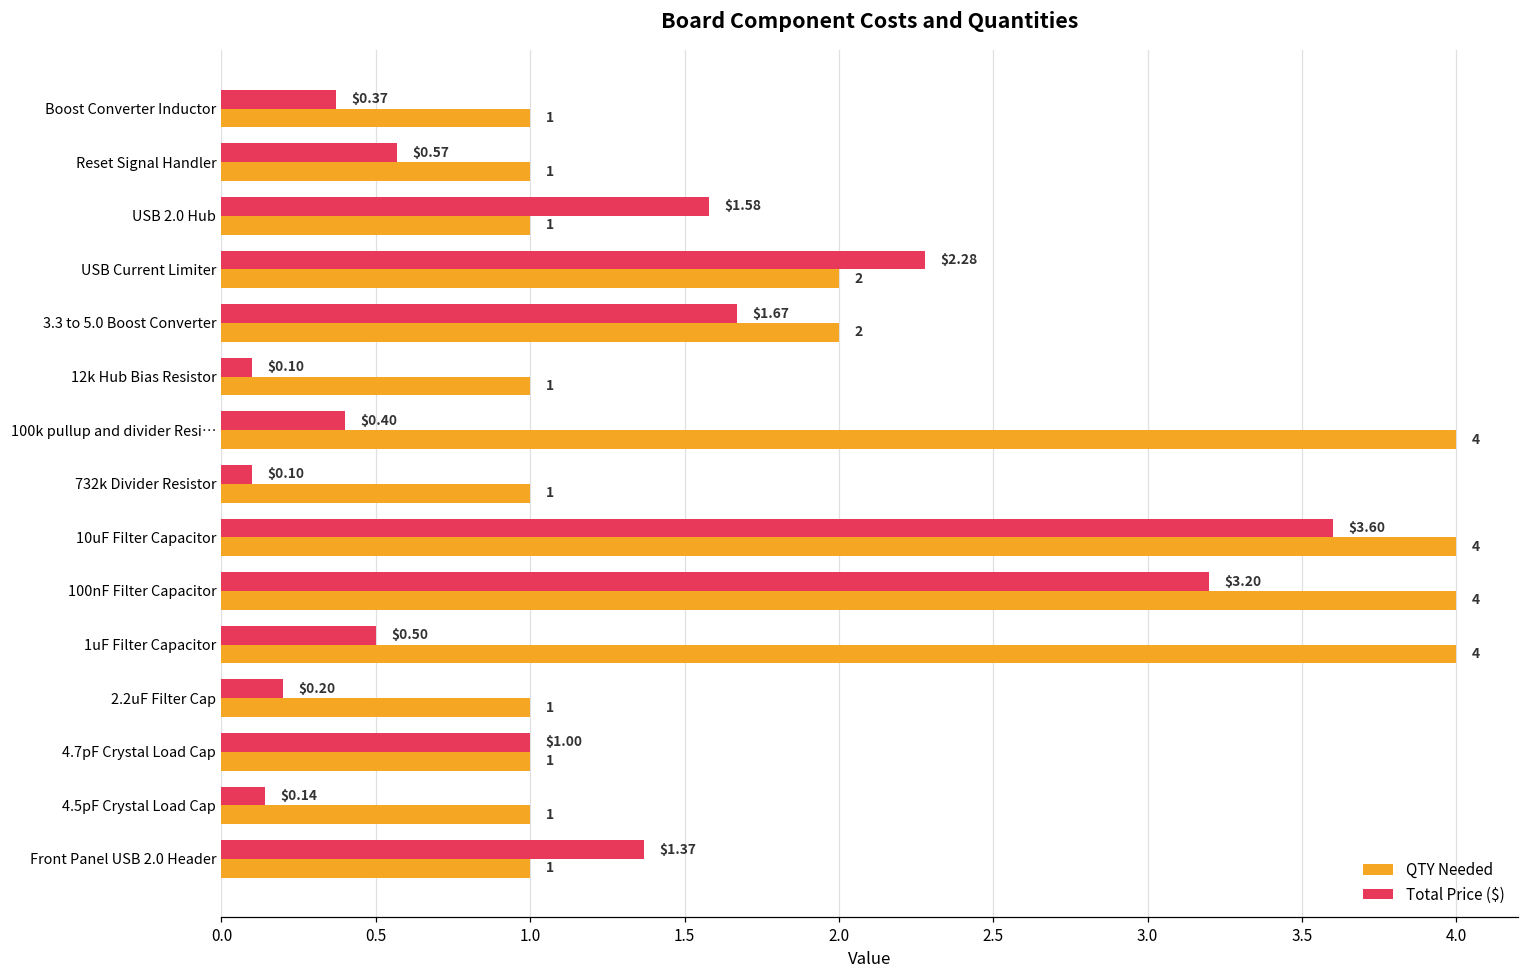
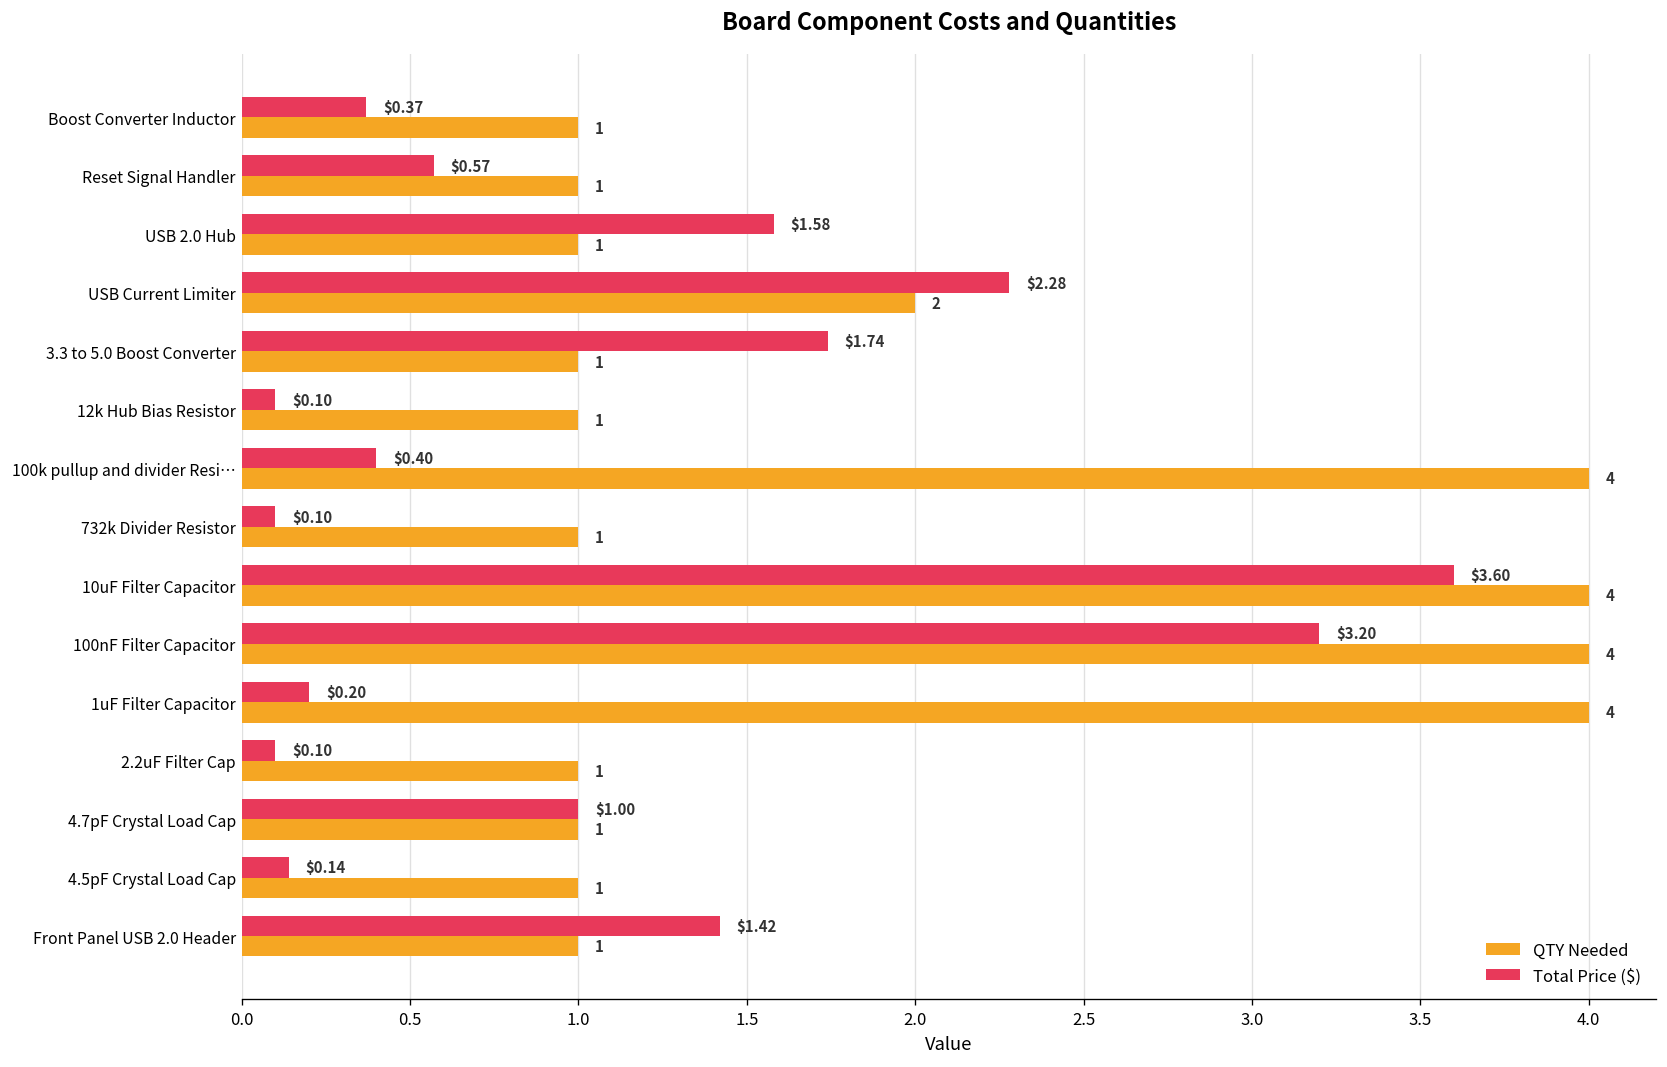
  {
    "QTY Needed": {
      "Boost Converter Inductor": "1",
      "Reset Signal Handler": "1",
      "USB 2.0 Hub": "1",
      "USB Current Limiter": "2",
-     "3.3 to 5.0 Boost Converter": "2",
+     "3.3 to 5.0 Boost Converter": "1",
      "12k Hub Bias Resistor": "1",
      "100k pullup and divider Resi…": "4",
      "732k Divider Resistor": "1",
      "10uF Filter Capacitor": "4",
      "100nF Filter Capacitor": "4",
      "1uF Filter Capacitor": "4",
      "2.2uF Filter Cap": "1",
      "4.7pF Crystal Load Cap": "1",
      "4.5pF Crystal Load Cap": "1",
      "Front Panel USB 2.0 Header": "1"
    },
    "Total Price ($)": {
      "Boost Converter Inductor": "$0.37",
      "Reset Signal Handler": "$0.57",
      "USB 2.0 Hub": "$1.58",
      "USB Current Limiter": "$2.28",
-     "3.3 to 5.0 Boost Converter": "$1.67",
+     "3.3 to 5.0 Boost Converter": "$1.74",
      "12k Hub Bias Resistor": "$0.10",
      "100k pullup and divider Resi…": "$0.40",
      "732k Divider Resistor": "$0.10",
      "10uF Filter Capacitor": "$3.60",
      "100nF Filter Capacitor": "$3.20",
-     "1uF Filter Capacitor": "$0.50",
-     "2.2uF Filter Cap": "$0.20",
+     "1uF Filter Capacitor": "$0.20",
+     "2.2uF Filter Cap": "$0.10",
      "4.7pF Crystal Load Cap": "$1.00",
      "4.5pF Crystal Load Cap": "$0.14",
-     "Front Panel USB 2.0 Header": "$1.37"
+     "Front Panel USB 2.0 Header": "$1.42"
    }
  }
